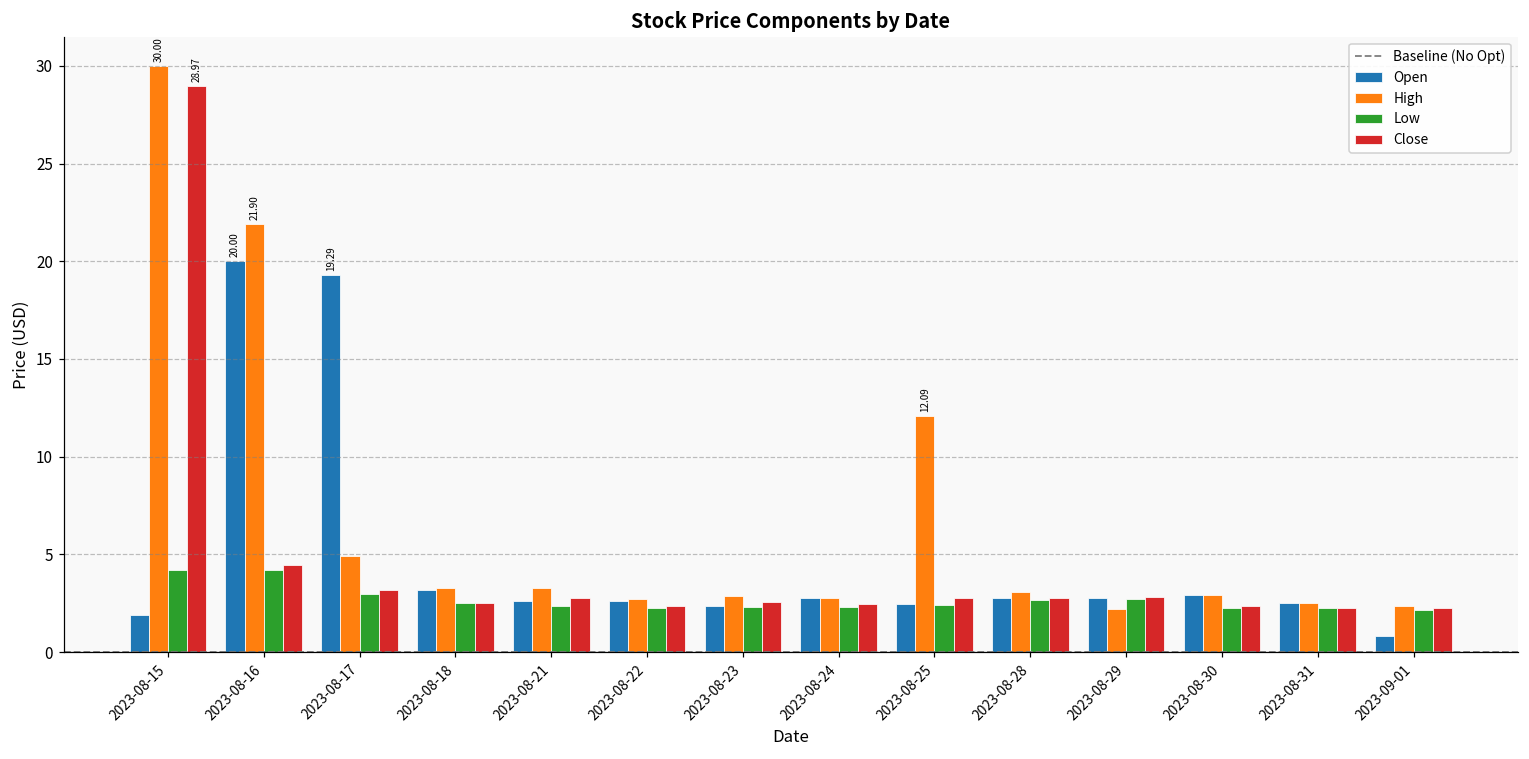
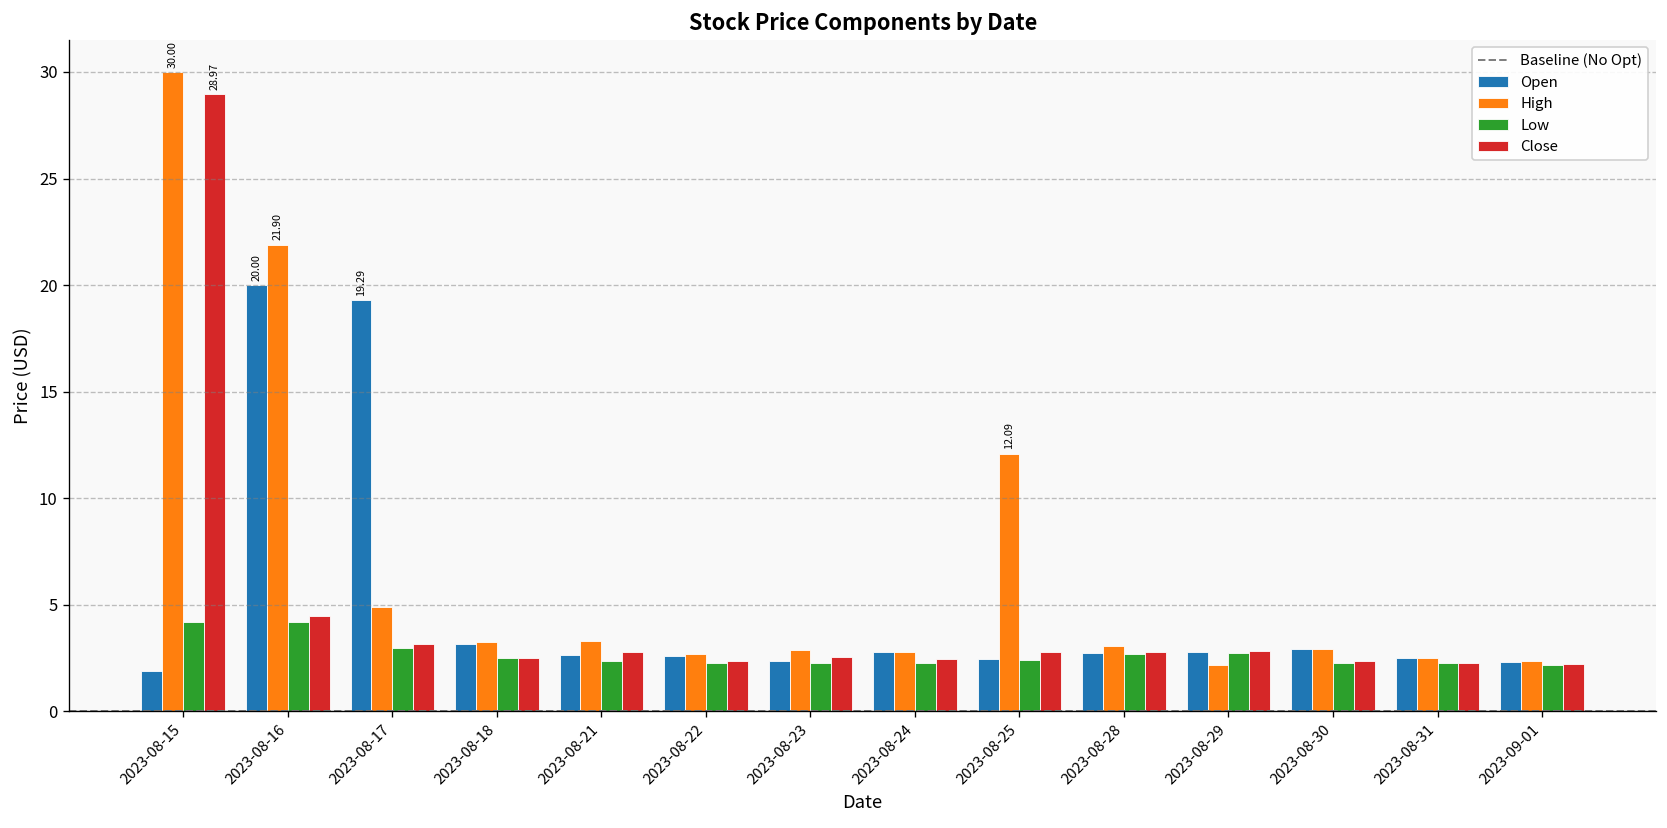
  {
    "Open": {
      "2023-08-15": 1.9,
      "2023-08-18": 3.2,
      "2023-08-21": 2.6,
      "2023-08-22": 2.6,
      "2023-08-23": 2.4,
      "2023-08-24": 2.8,
      "2023-08-25": 2.5,
      "2023-08-28": 2.8,
      "2023-08-29": 2.8,
      "2023-08-30": 2.9,
      "2023-08-31": 2.5,
-     "2023-09-01": 0.8
+     "2023-09-01": 2.3
    },
    "High": {
      "2023-08-15": 30.00,
      "2023-08-16": 21.90,
      "2023-08-25": 12.09
    },
    "Low": {
      "2023-08-15": 4.2,
      "2023-08-16": 4.2,
      "2023-08-17": 3.0,
      "2023-08-18": 2.5,
      "2023-08-21": 2.4,
      "2023-08-22": 2.3,
      "2023-08-23": 2.3,
      "2023-08-24": 2.3,
      "2023-08-25": 2.4,
      "2023-08-28": 2.7,
      "2023-08-29": 2.7,
      "2023-08-30": 2.3,
      "2023-08-31": 2.3,
      "2023-09-01": 2.2
    },
    "Close": {
      "2023-08-15": 28.97
    }
  }
